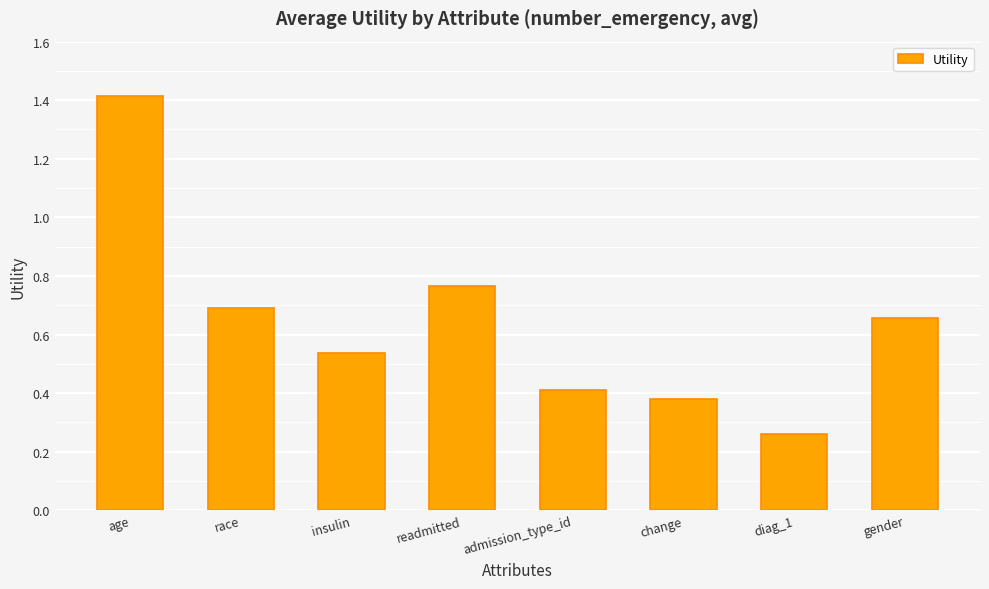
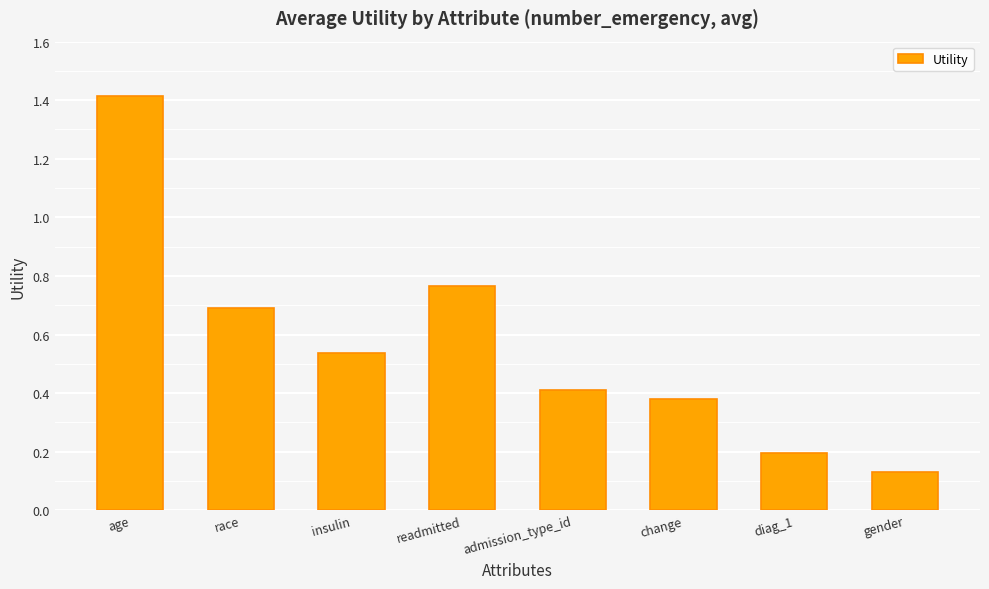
  {
    "age": 1.41,
    "race": 0.69,
    "insulin": 0.54,
    "readmitted": 0.76,
    "admission_type_id": 0.41,
    "change": 0.38,
-   "diag_1": 0.26,
-   "gender": 0.66
+   "diag_1": 0.19,
+   "gender": 0.13
  }
